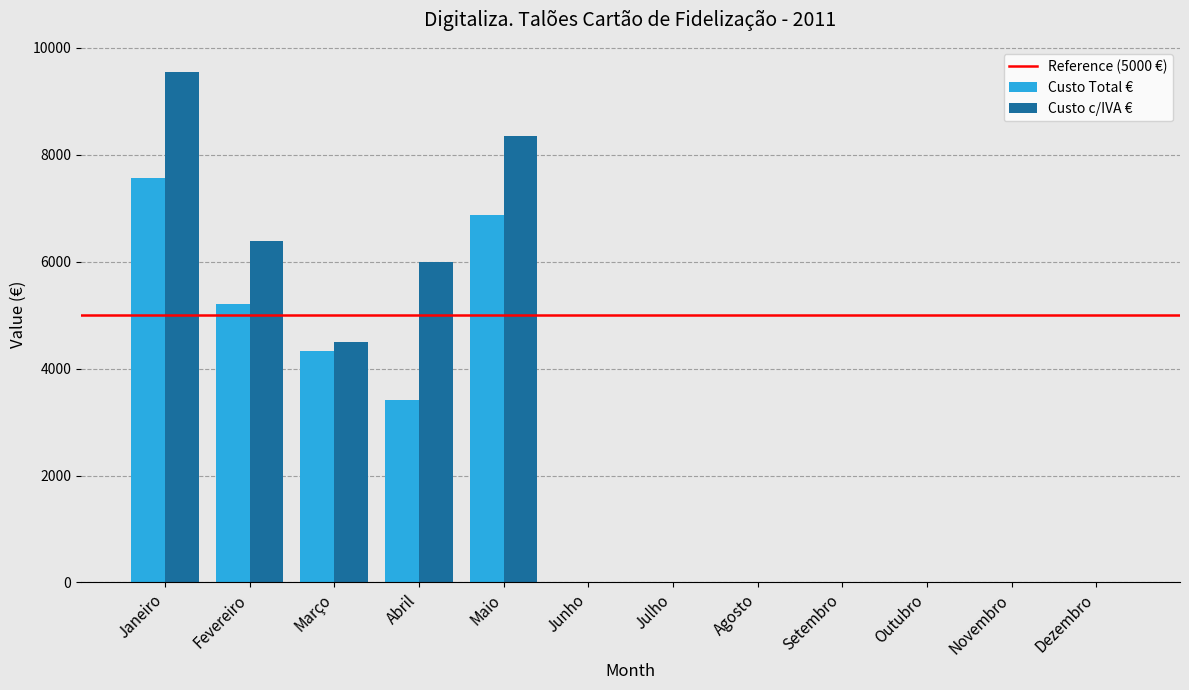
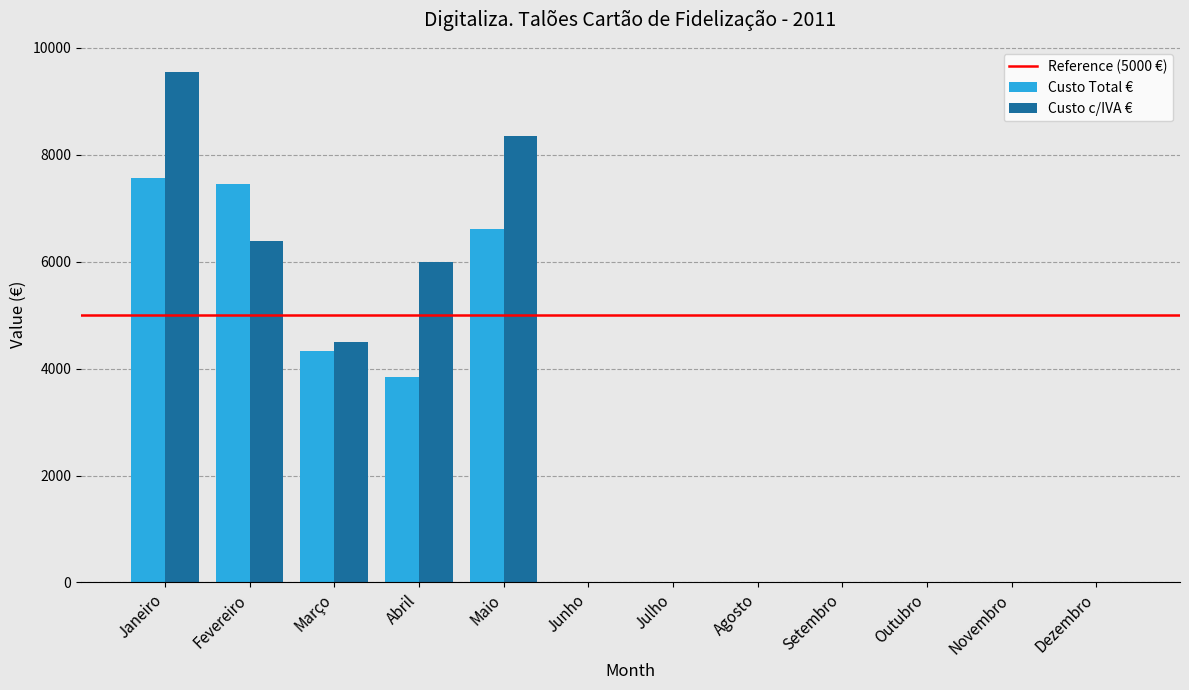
  {
    "Custo Total €": {
      "Janeiro": 7600,
-     "Fevereiro": 5200,
+     "Fevereiro": 7500,
      "Março": 4300,
-     "Abril": 3400,
-     "Maio": 6900,
+     "Abril": 3800,
+     "Maio": 6600,
      "Junho": 0,
      "Julho": 0,
      "Agosto": 0,
      "Setembro": 0,
      "Outubro": 0,
      "Novembro": 0,
      "Dezembro": 0
    },
    "Custo c/IVA €": {
      "Janeiro": 9500,
      "Fevereiro": 6400,
      "Março": 4500,
      "Abril": 6000,
      "Maio": 8300,
      "Junho": 0,
      "Julho": 0,
      "Agosto": 0,
      "Setembro": 0,
      "Outubro": 0,
      "Novembro": 0,
      "Dezembro": 0
    }
  }
